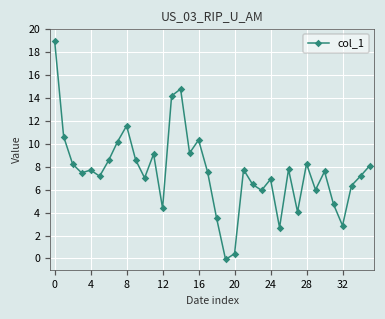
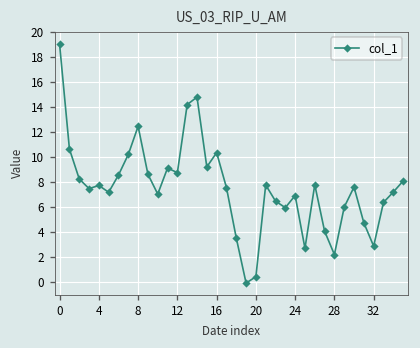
  {
    "0": 19.0,
    "4": 7.7,
-   "8": 11.6,
-   "12": 4.4,
+   "8": 12.4,
+   "12": 8.7,
    "16": 10.3,
    "20": 0.4,
    "24": 6.9,
-   "28": 8.3,
+   "28": 2.2,
    "32": 2.9
  }
